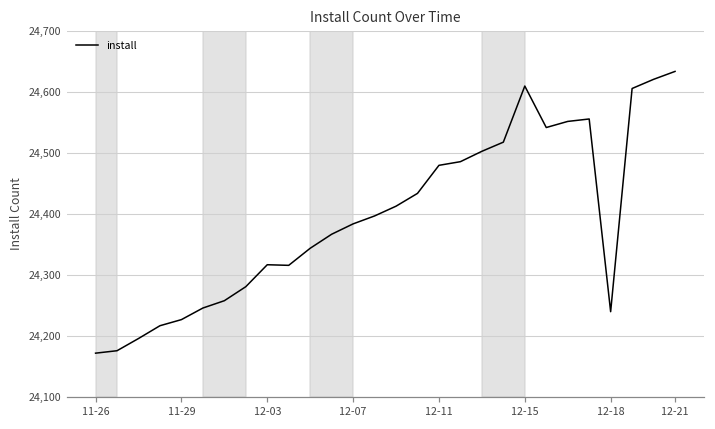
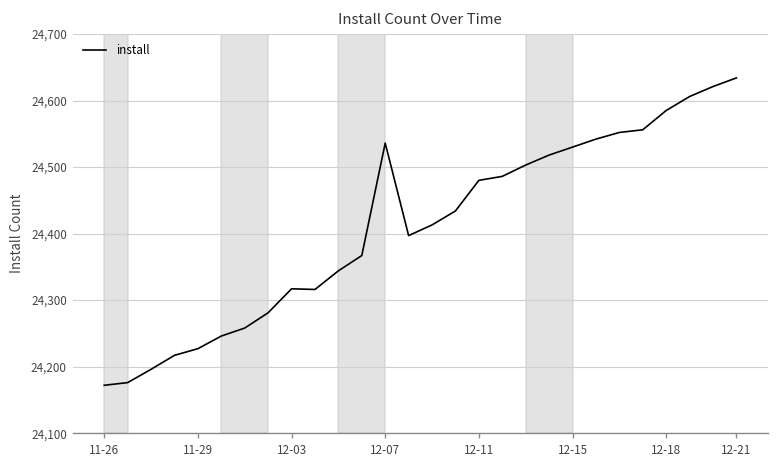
  {
    "11-26": "24,170",
    "11-29": "24,230",
    "12-03": "24,320",
-   "12-07": "24,380",
+   "12-07": "24,540",
    "12-11": "24,480",
-   "12-15": "24,610",
-   "12-18": "24,240",
+   "12-15": "24,530",
+   "12-18": "24,590",
    "12-21": "24,630"
  }
